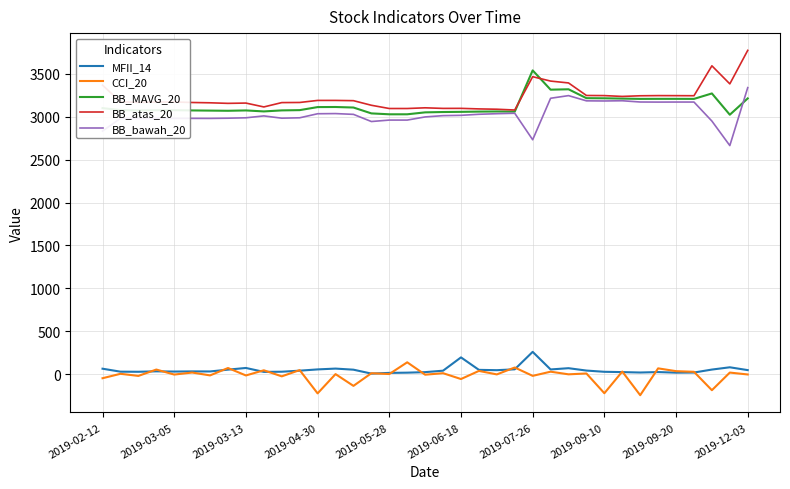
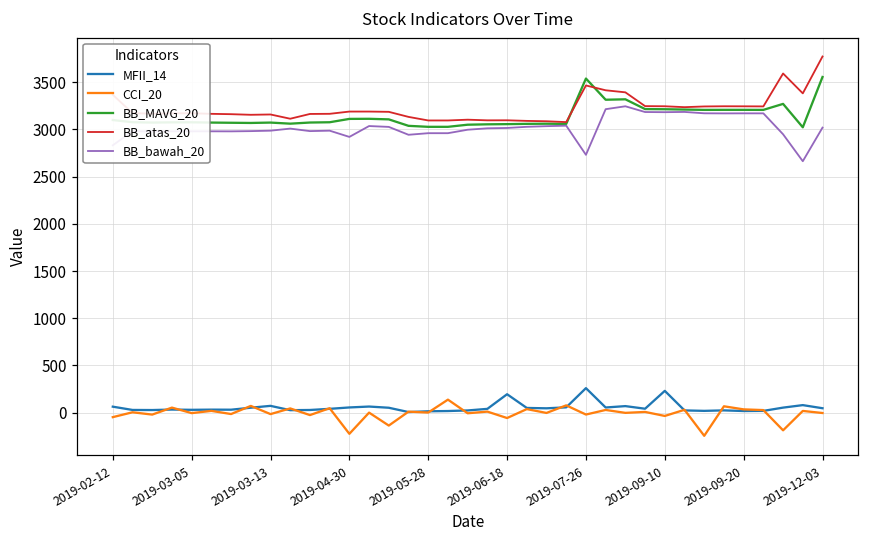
  {
    "MFII_14": {
      "2019-02-12": 100,
      "2019-03-05": 0,
      "2019-03-13": 100,
      "2019-04-30": 100,
      "2019-06-18": 200,
      "2019-07-26": 300,
-     "2019-09-10": 0,
+     "2019-09-10": 200,
      "2019-12-03": 0
    },
    "CCI_20": {
      "2019-02-12": 0,
      "2019-03-05": 0,
      "2019-03-13": 0,
      "2019-04-30": -200,
      "2019-06-18": -100,
      "2019-07-26": 0,
-     "2019-09-10": -200,
+     "2019-09-10": 0,
      "2019-12-03": 0
    },
    "BB_MAVG_20": {
      "2019-03-13": 3100,
      "2019-04-30": 3100,
      "2019-05-28": 3000,
      "2019-06-18": 3100,
      "2019-07-26": 3500,
      "2019-09-10": 3200,
      "2019-09-20": 3200,
-     "2019-12-03": 3200
+     "2019-12-03": 3600
    },
    "BB_atas_20": {
      "2019-03-13": 3200,
      "2019-04-30": 3200,
      "2019-05-28": 3100,
      "2019-06-18": 3100,
      "2019-07-26": 3500,
      "2019-09-10": 3200,
      "2019-09-20": 3200,
      "2019-12-03": 3800
    },
    "BB_bawah_20": {
      "2019-03-13": 3000,
-     "2019-04-30": 3000,
+     "2019-04-30": 2900,
      "2019-05-28": 3000,
      "2019-06-18": 3000,
      "2019-07-26": 2700,
      "2019-09-10": 3200,
      "2019-09-20": 3200,
-     "2019-12-03": 3300
+     "2019-12-03": 3000
    }
  }
